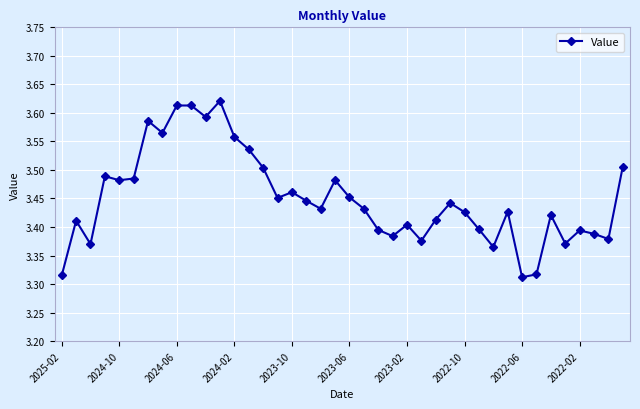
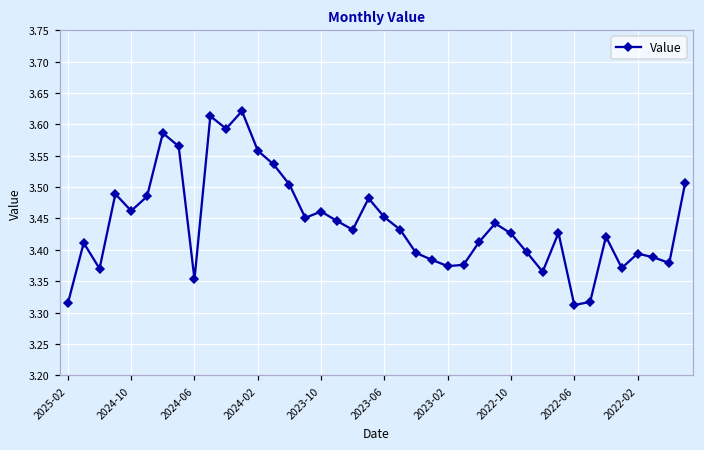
  {
    "2025-02": 3.32,
-   "2024-10": 3.48,
-   "2024-06": 3.61,
+   "2024-10": 3.46,
+   "2024-06": 3.35,
    "2024-02": 3.56,
    "2023-10": 3.46,
    "2023-06": 3.45,
-   "2023-02": 3.40,
+   "2023-02": 3.37,
    "2022-10": 3.43,
    "2022-06": 3.31,
    "2022-02": 3.39
  }
